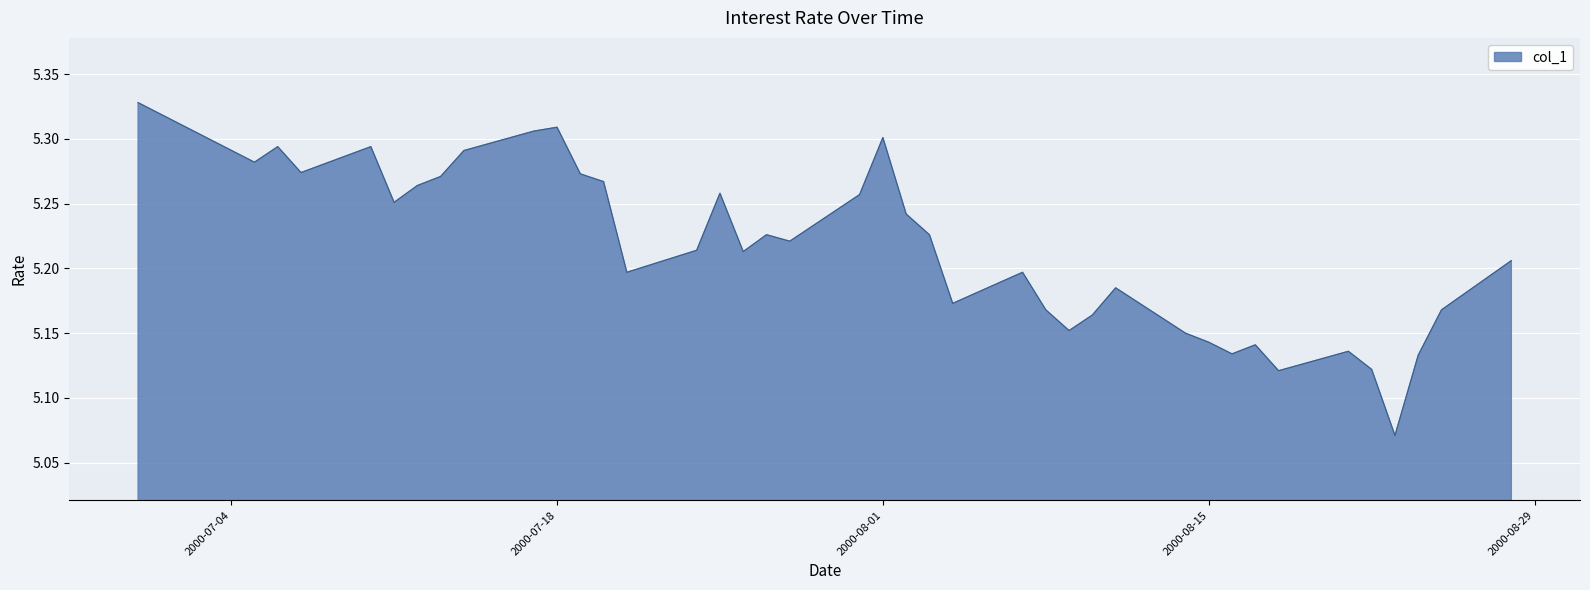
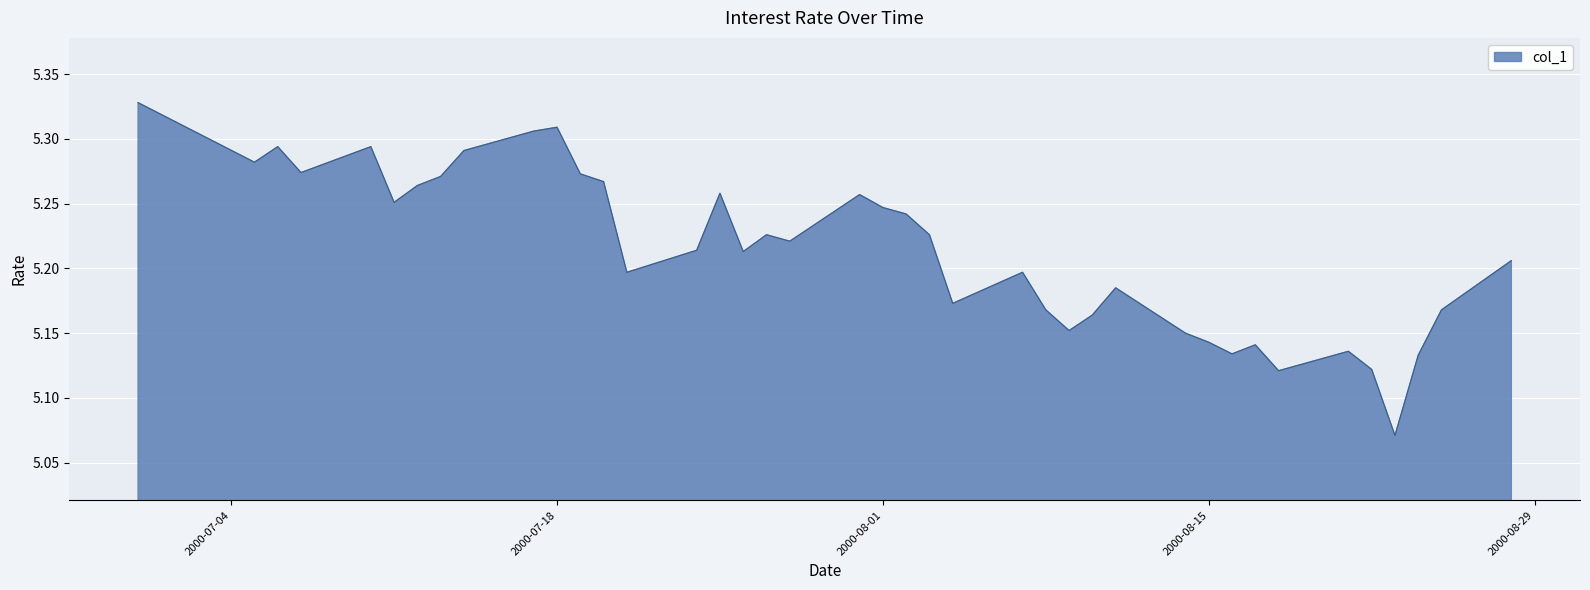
  {
    "2000-07-18": 5.309,
-   "2000-08-01": 5.301,
+   "2000-08-01": 5.247,
    "2000-08-15": 5.143
  }
